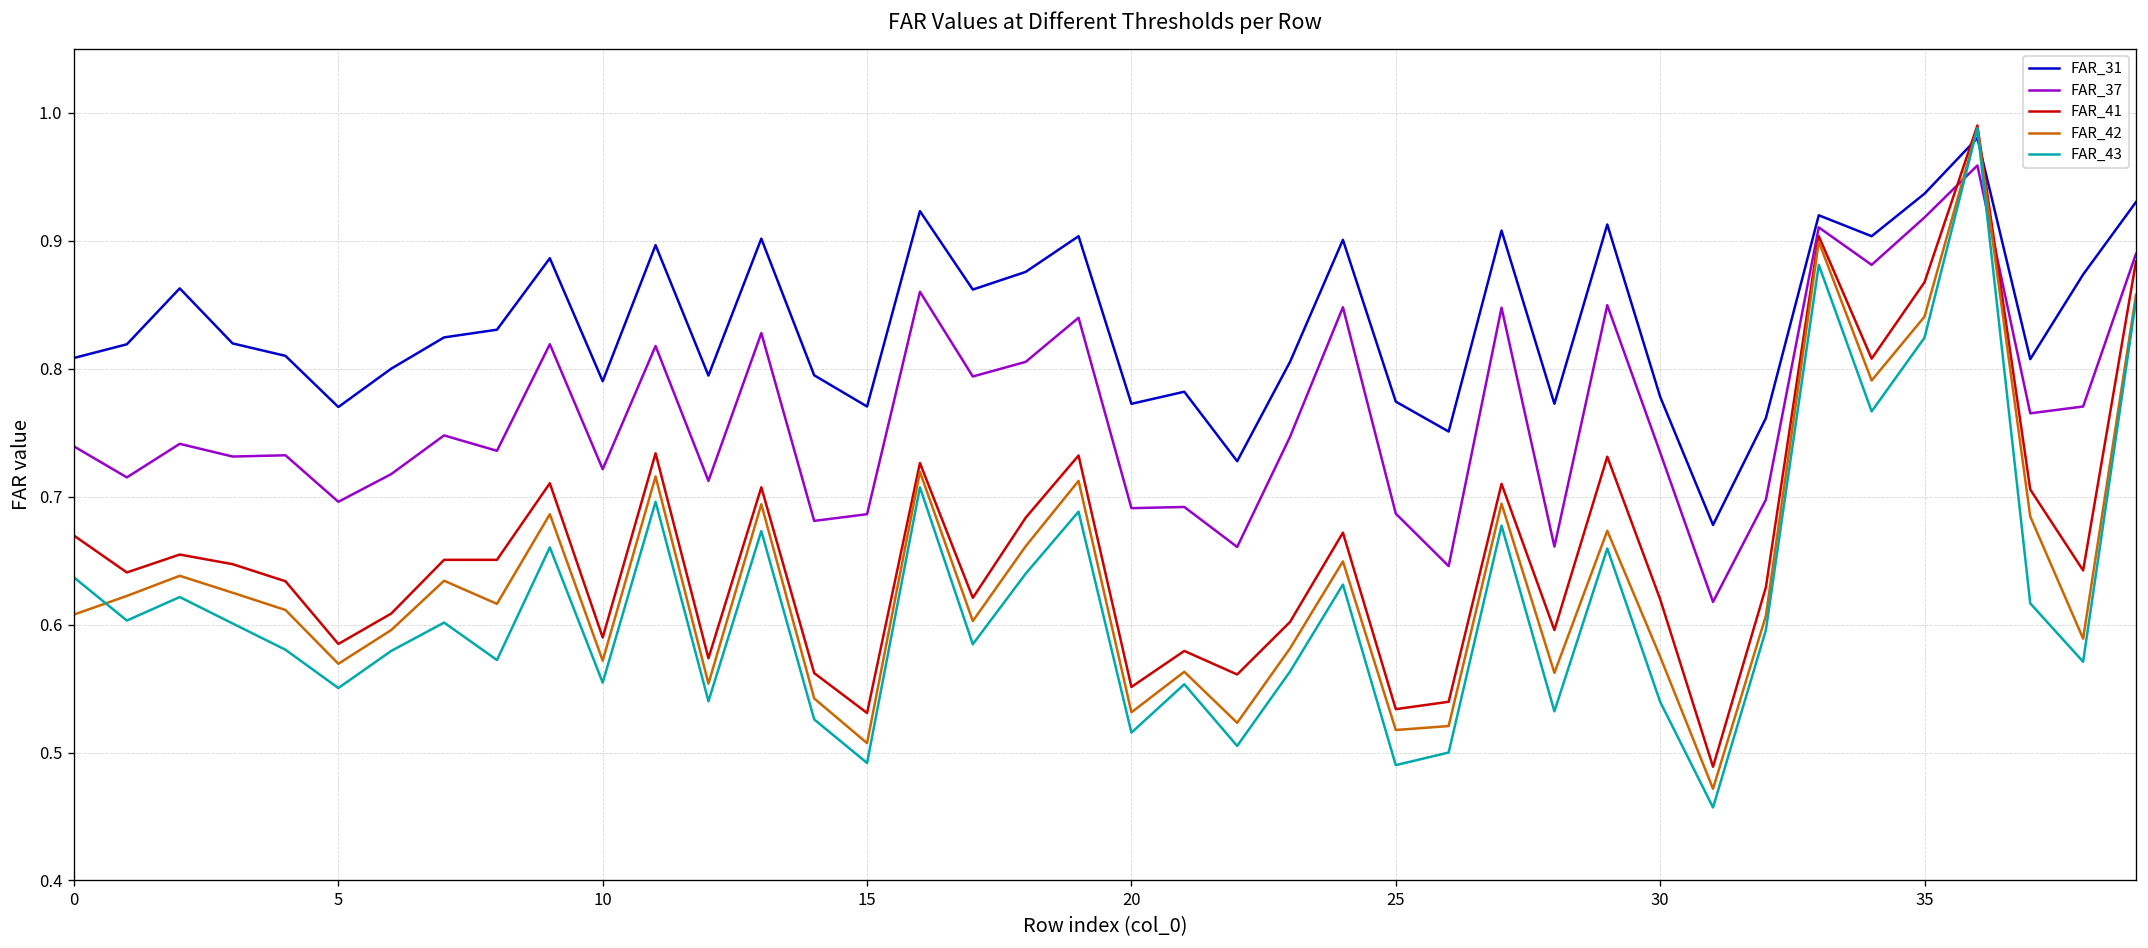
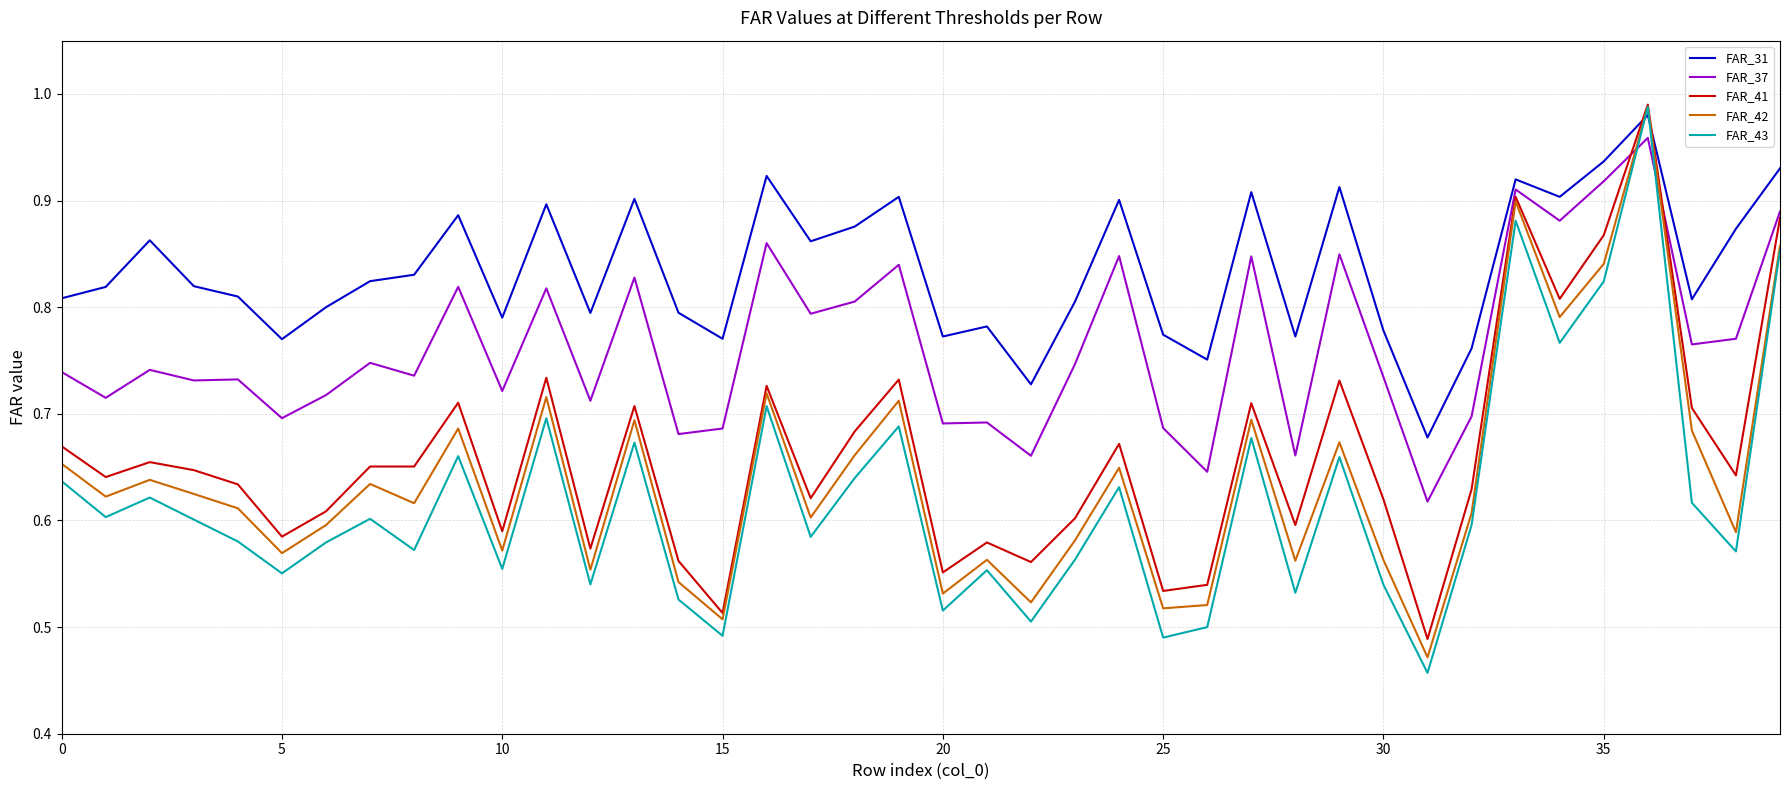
  {
    "FAR_31": {
      "0": 0.808,
      "5": 0.770,
      "10": 0.790,
      "15": 0.770,
      "20": 0.773,
      "25": 0.774,
      "30": 0.778,
      "35": 0.937
    },
    "FAR_37": {
      "0": 0.739,
      "5": 0.696,
      "10": 0.721,
      "15": 0.686,
      "20": 0.691,
      "25": 0.687,
      "30": 0.734,
      "35": 0.918
    },
    "FAR_41": {
      "0": 0.670,
      "5": 0.585,
      "10": 0.590,
-     "15": 0.531,
+     "15": 0.513,
      "20": 0.551,
      "25": 0.534,
      "30": 0.620,
      "35": 0.868
    },
    "FAR_42": {
-     "0": 0.608,
+     "0": 0.653,
      "5": 0.569,
      "10": 0.572,
      "15": 0.507,
      "20": 0.531,
      "25": 0.518,
-     "30": 0.575,
+     "30": 0.563,
      "35": 0.841
    },
    "FAR_43": {
      "0": 0.637,
      "5": 0.550,
      "10": 0.555,
      "15": 0.492,
      "20": 0.516,
      "25": 0.490,
      "30": 0.540,
      "35": 0.824
    }
  }
